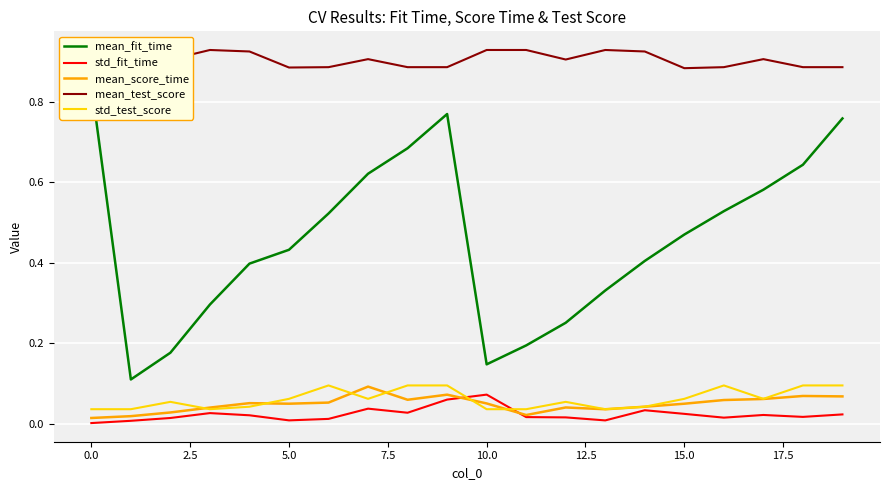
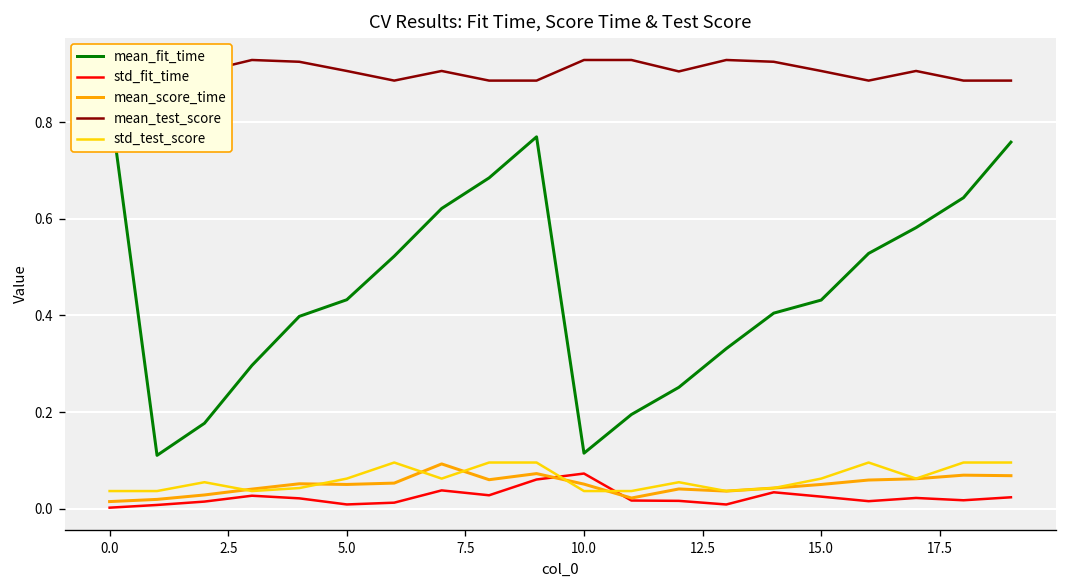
  {
    "mean_fit_time": {
      "5.0": 0.43,
-     "10.0": 0.15,
-     "15.0": 0.47
+     "10.0": 0.12,
+     "15.0": 0.43
    },
    "std_fit_time": {
      "0.0": 0.00,
      "5.0": 0.01,
      "10.0": 0.07,
      "15.0": 0.03
    },
    "mean_test_score": {
-     "5.0": 0.89,
+     "5.0": 0.91,
      "10.0": 0.93,
-     "15.0": 0.88
+     "15.0": 0.91
    }
  }
